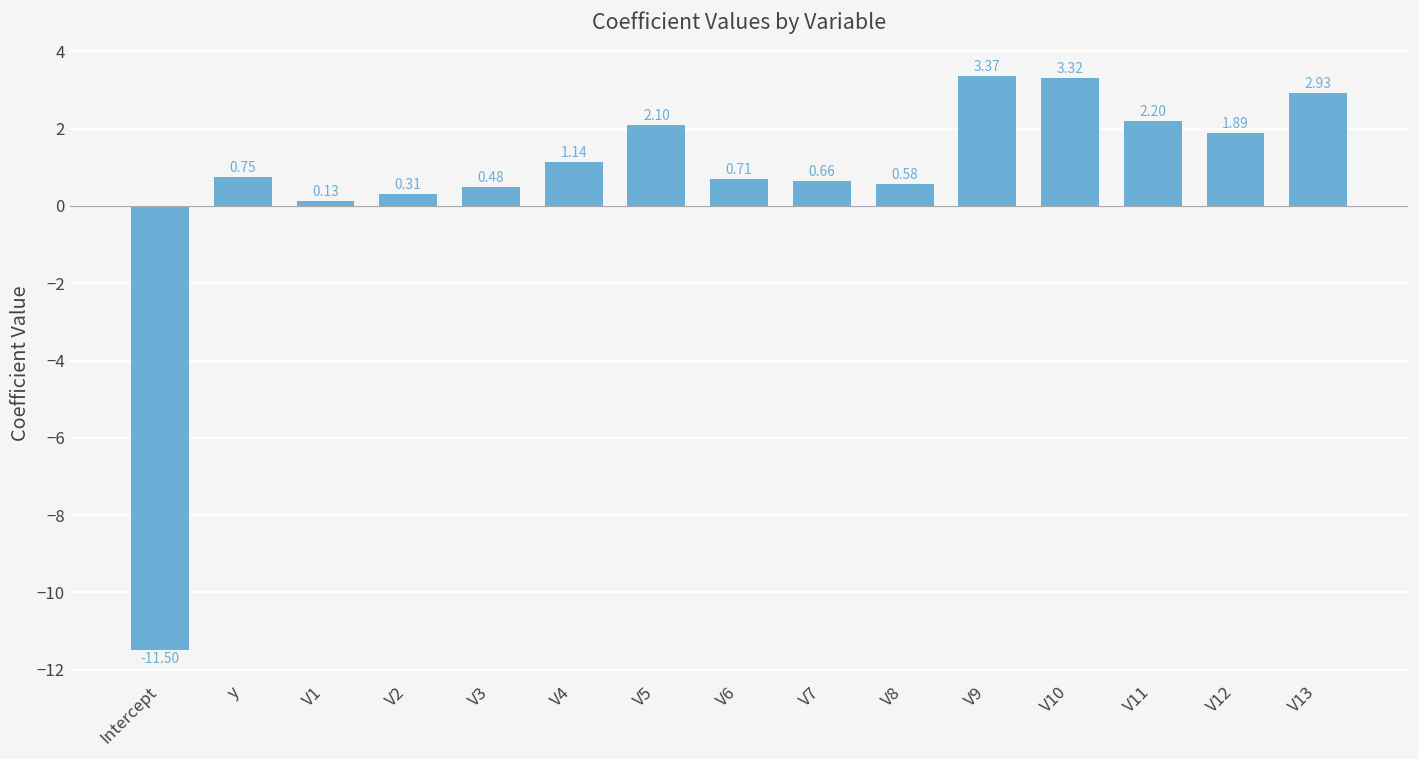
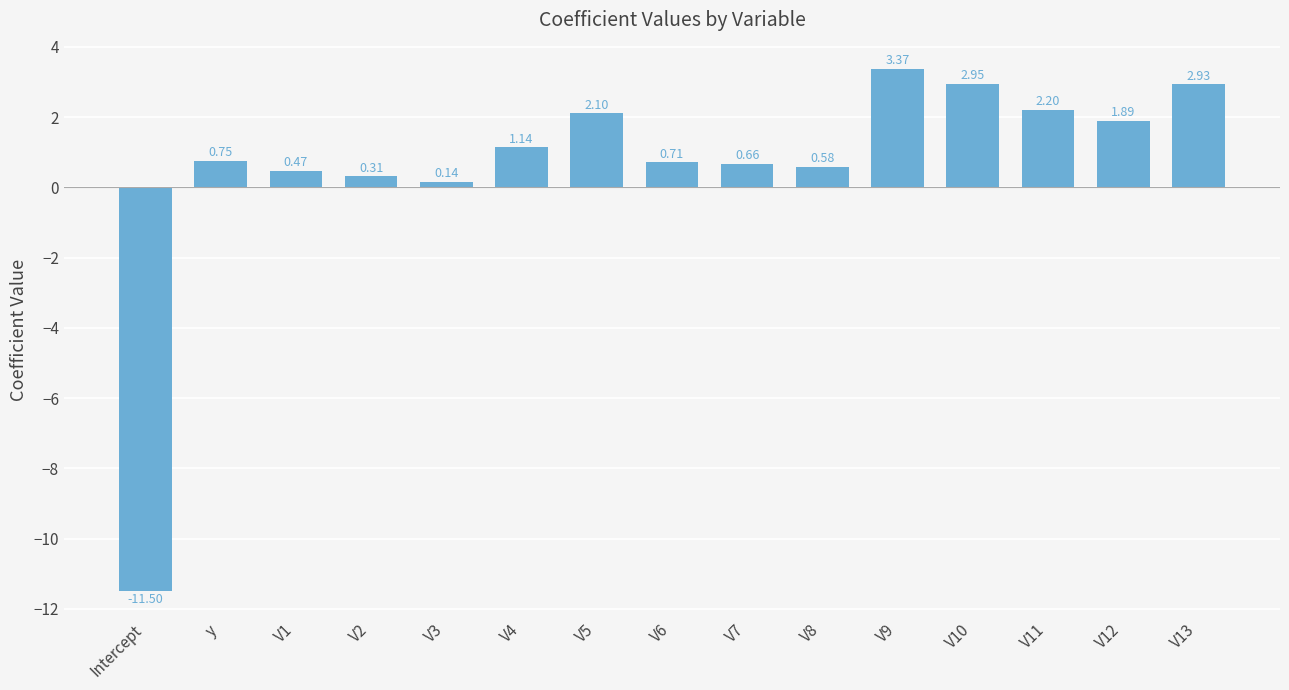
  {
    "Intercept": -11.50,
    "y": 0.75,
-   "V1": 0.13,
+   "V1": 0.47,
    "V2": 0.31,
-   "V3": 0.48,
+   "V3": 0.14,
    "V4": 1.14,
    "V5": 2.10,
    "V6": 0.71,
    "V7": 0.66,
    "V8": 0.58,
    "V9": 3.37,
-   "V10": 3.32,
+   "V10": 2.95,
    "V11": 2.20,
    "V12": 1.89,
    "V13": 2.93
  }
